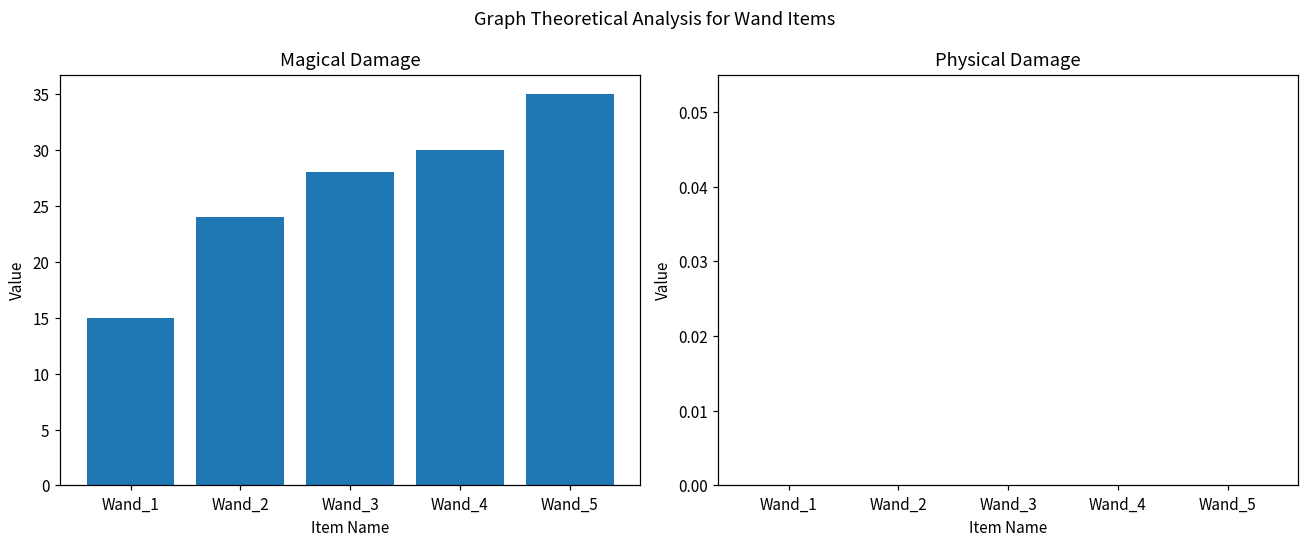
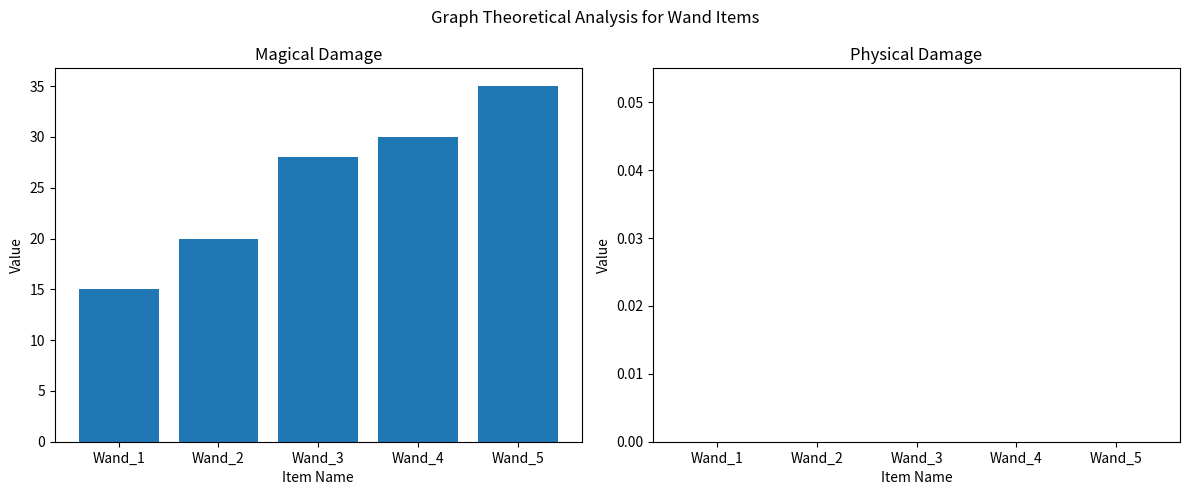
  {
    "Magical Damage": {
      "Wand_1": 15,
-     "Wand_2": 24,
+     "Wand_2": 20,
      "Wand_3": 28,
      "Wand_4": 30,
      "Wand_5": 35
    },
    "Physical Damage": {
      "Wand_1": 0.000,
      "Wand_2": 0.000,
      "Wand_3": 0.000,
      "Wand_4": 0.000,
      "Wand_5": 0.000
    }
  }
